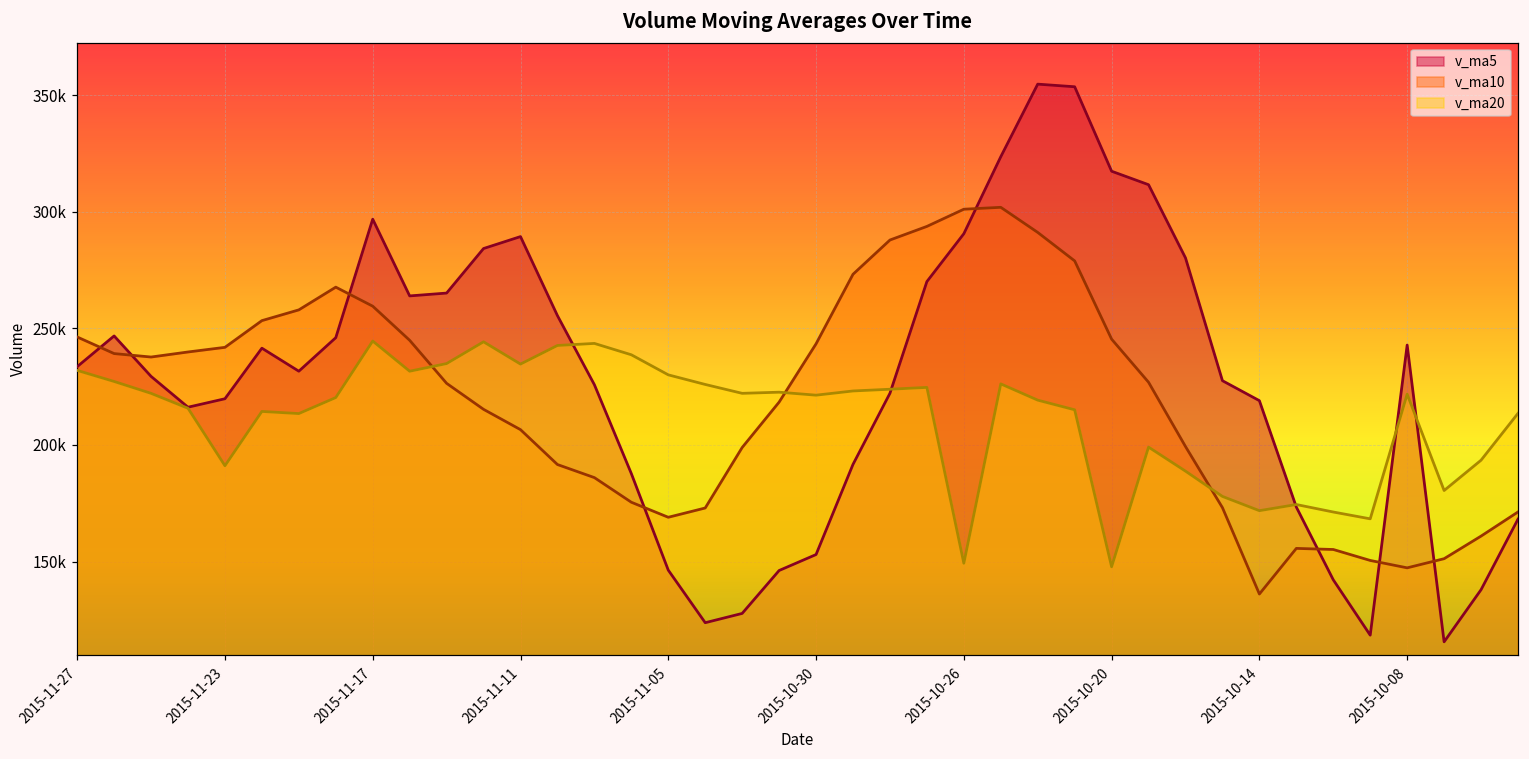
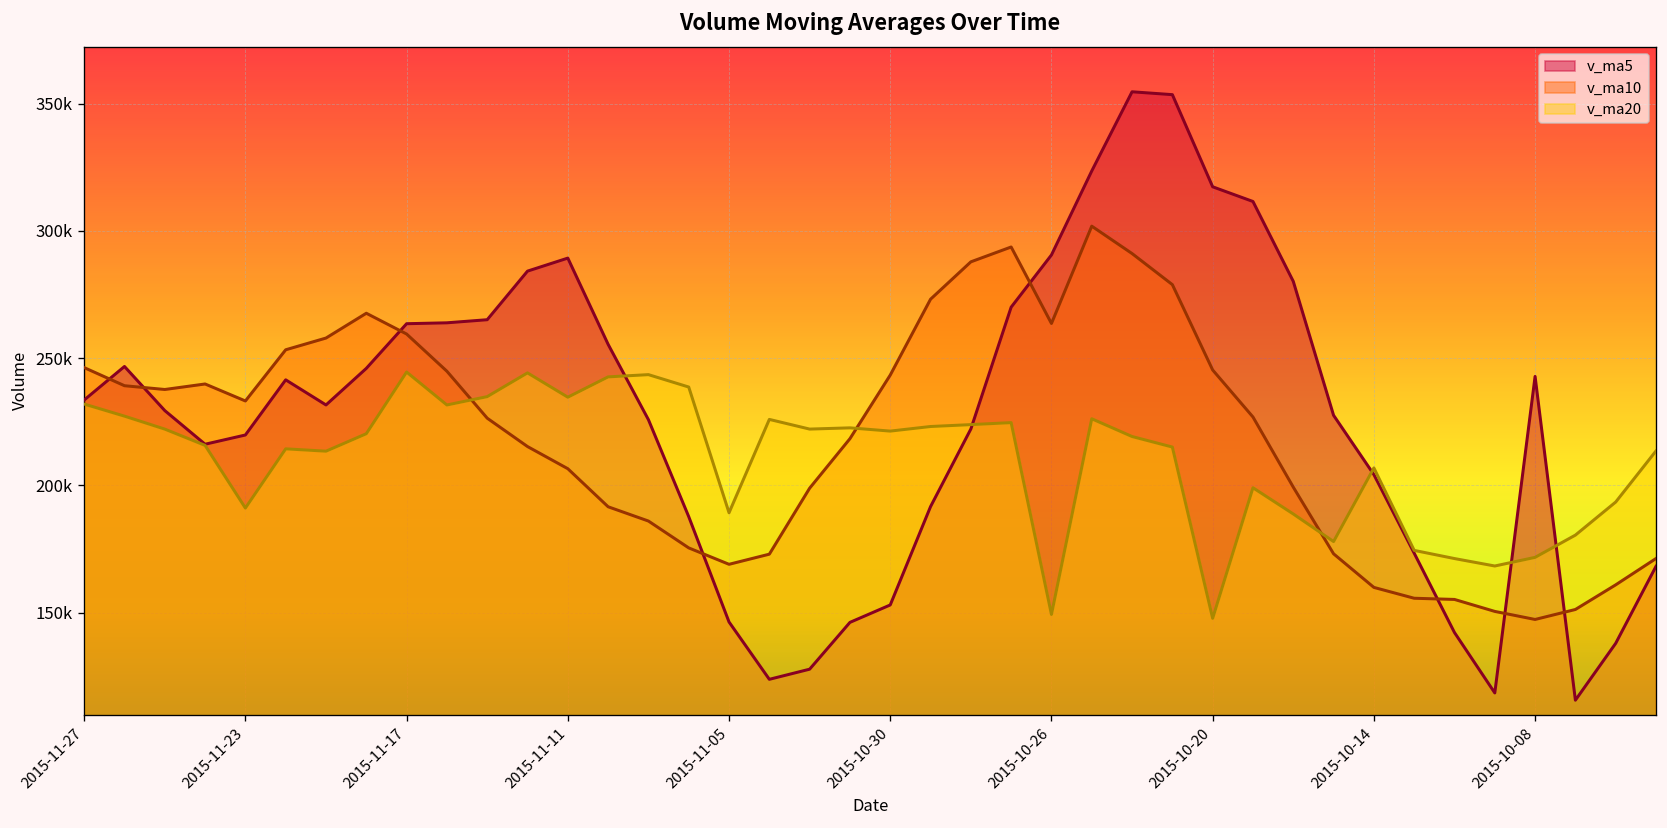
  {
    "v_ma5": {
      "2015-11-27": 234000,
      "2015-11-23": 220000,
-     "2015-11-17": 297000,
+     "2015-11-17": 264000,
      "2015-11-11": 289000,
      "2015-11-05": 146000,
      "2015-10-30": 153000,
      "2015-10-26": 291000,
      "2015-10-20": 317000,
-     "2015-10-14": 219000,
+     "2015-10-14": 204000,
      "2015-10-08": 243000
    },
    "v_ma10": {
      "2015-11-27": 246000,
-     "2015-11-23": 242000,
+     "2015-11-23": 233000,
      "2015-11-17": 259000,
      "2015-11-11": 207000,
      "2015-11-05": 169000,
      "2015-10-30": 243000,
-     "2015-10-26": 301000,
+     "2015-10-26": 264000,
      "2015-10-20": 245000,
-     "2015-10-14": 136000,
+     "2015-10-14": 160000,
      "2015-10-08": 147000
    },
    "v_ma20": {
      "2015-11-27": 232000,
      "2015-11-23": 191000,
      "2015-11-17": 245000,
      "2015-11-11": 235000,
-     "2015-11-05": 230000,
+     "2015-11-05": 189000,
      "2015-10-30": 221000,
      "2015-10-26": 149000,
      "2015-10-20": 148000,
-     "2015-10-14": 172000,
-     "2015-10-08": 222000
+     "2015-10-14": 207000,
+     "2015-10-08": 172000
    }
  }
